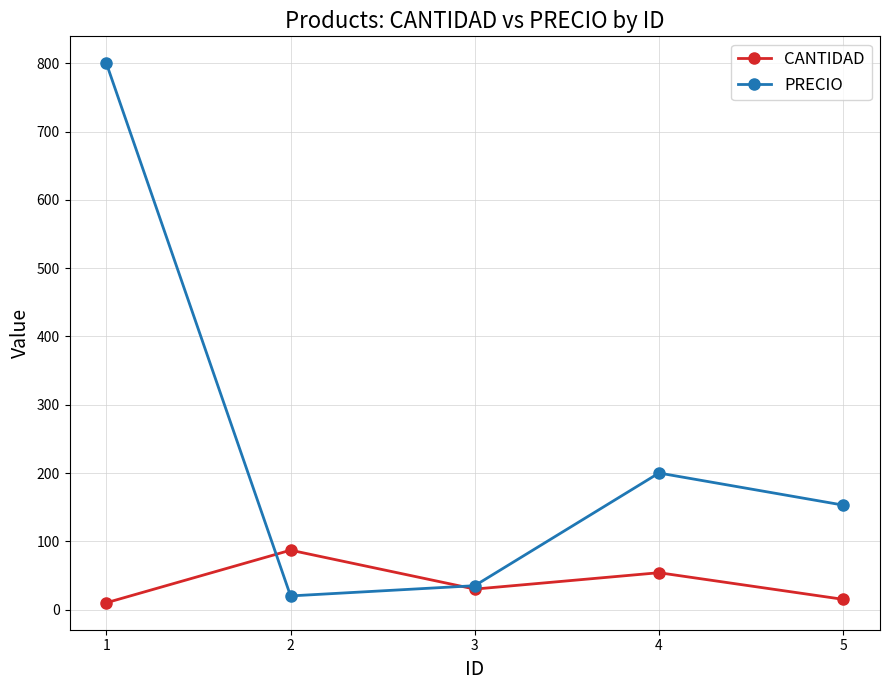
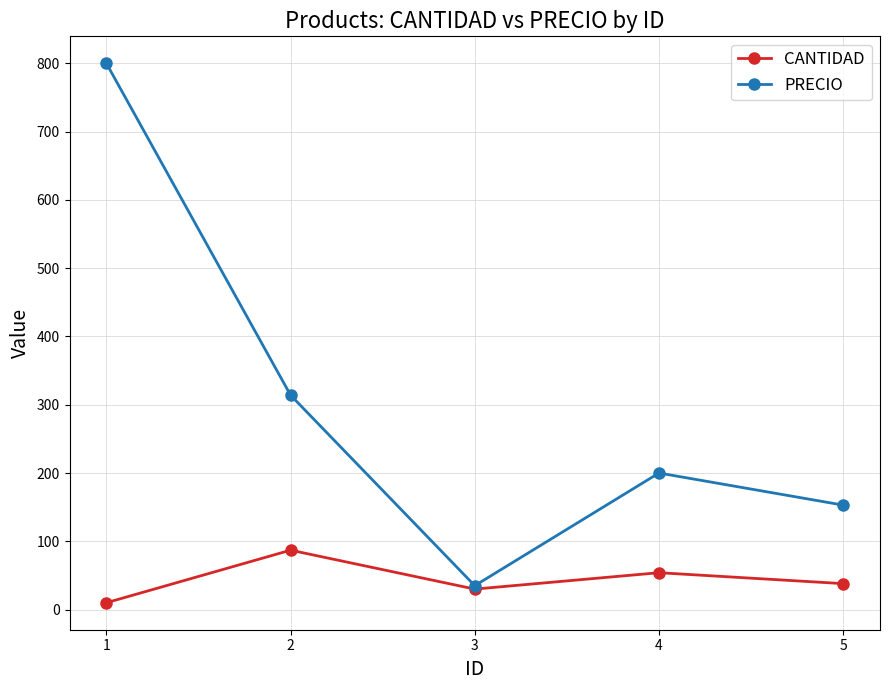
  {
    "CANTIDAD": {
      "1": 10,
      "2": 90,
      "3": 30,
      "4": 50,
-     "5": 20
+     "5": 40
    },
    "PRECIO": {
      "1": 800,
-     "2": 20,
+     "2": 310,
      "3": 40,
      "4": 200,
      "5": 150
    }
  }
